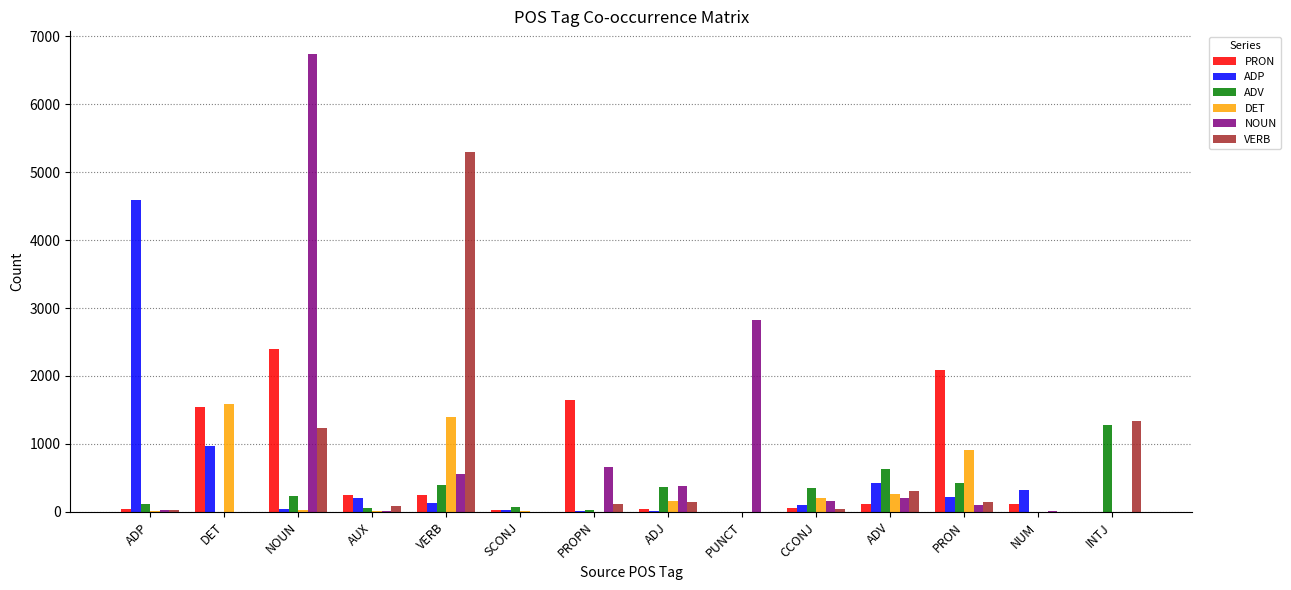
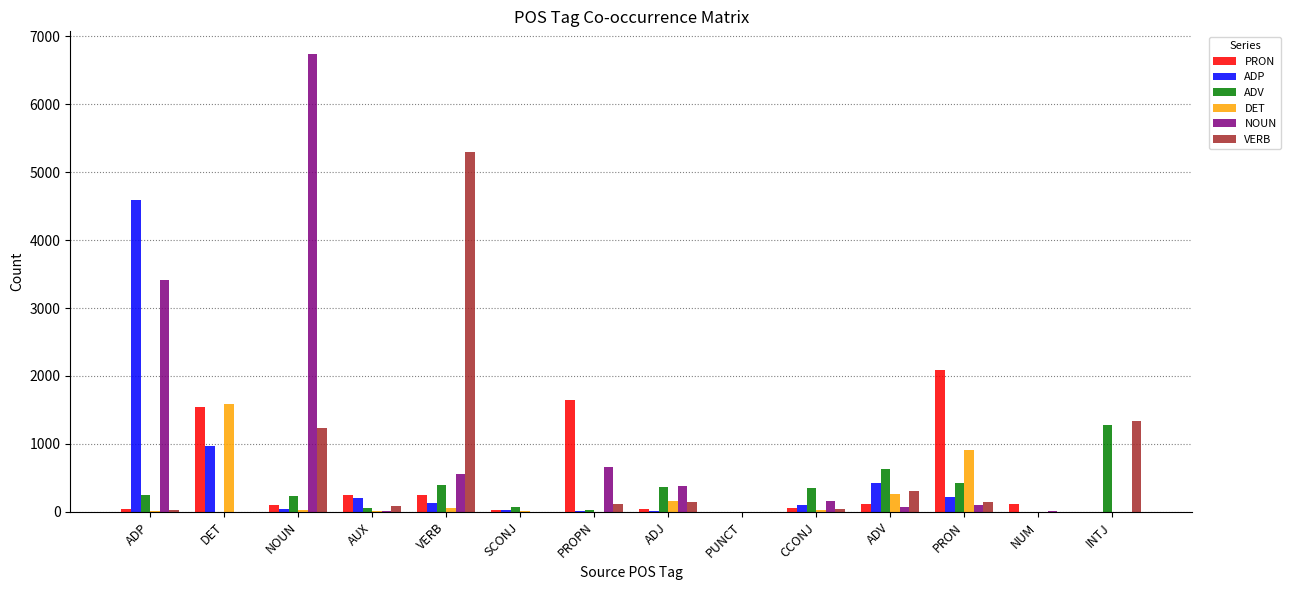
  {
    "PRON": {
      "DET": 1500,
-     "NOUN": 2400,
+     "NOUN": 100,
      "AUX": 300,
      "VERB": 200,
      "PROPN": 1600,
      "ADJ": 100,
      "PUNCT": 0,
      "CCONJ": 100,
      "ADV": 100,
      "PRON": 2100,
      "NUM": 100
    },
    "ADP": {
      "ADP": 4600,
      "DET": 1000,
      "NOUN": 0,
      "AUX": 200,
      "VERB": 100,
      "CCONJ": 100,
      "ADV": 400,
      "PRON": 200,
-     "NUM": 300,
+     "NUM": 0,
      "INTJ": 0
    },
    "ADV": {
-     "ADP": 100,
+     "ADP": 300,
      "NOUN": 200,
      "AUX": 100,
      "VERB": 400,
      "SCONJ": 100,
      "ADJ": 400,
      "PUNCT": 0,
      "CCONJ": 400,
      "ADV": 600,
      "PRON": 400,
      "INTJ": 1300
    },
    "DET": {
      "DET": 1600,
-     "VERB": 1400,
+     "VERB": 100,
      "ADJ": 200,
      "PUNCT": 0,
-     "CCONJ": 200,
+     "CCONJ": 0,
      "ADV": 300,
      "PRON": 900,
      "INTJ": 0
    },
    "NOUN": {
-     "ADP": 0,
+     "ADP": 3400,
      "NOUN": 6700,
      "VERB": 600,
      "PROPN": 700,
      "ADJ": 400,
-     "PUNCT": 2800,
+     "PUNCT": 0,
      "CCONJ": 200,
-     "ADV": 200,
+     "ADV": 100,
      "PRON": 100,
      "INTJ": 0
    },
    "VERB": {
      "NOUN": 1200,
      "AUX": 100,
      "VERB": 5300,
      "PROPN": 100,
      "ADJ": 100,
      "PUNCT": 0,
      "CCONJ": 0,
      "ADV": 300,
      "PRON": 200,
      "NUM": 0,
      "INTJ": 1300
    }
  }
